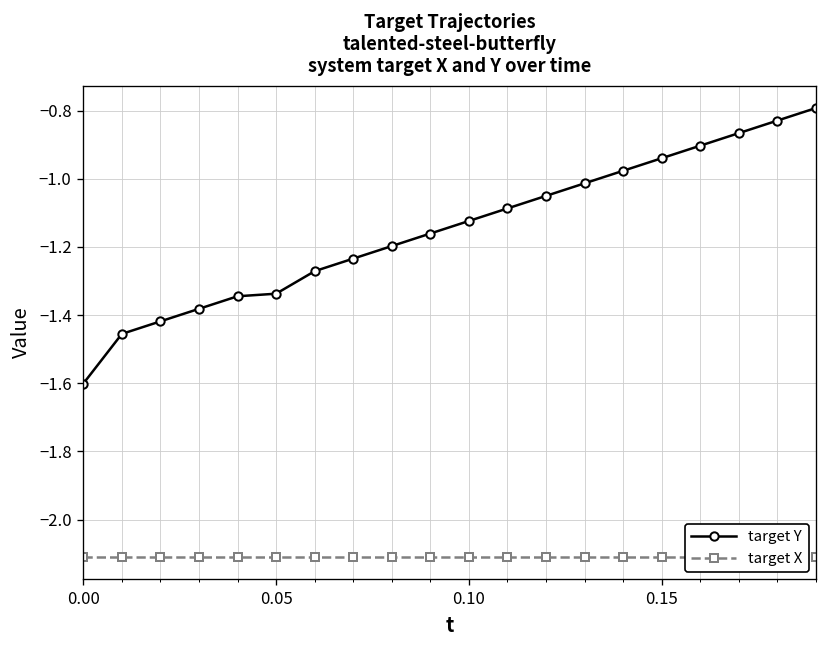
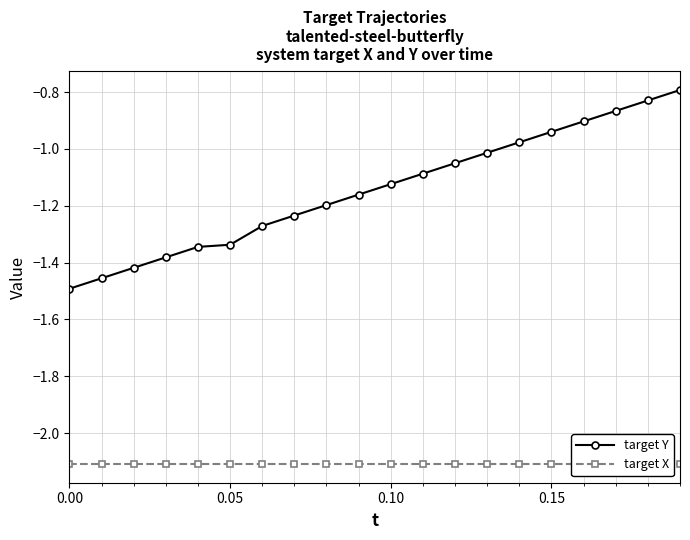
  {
    "target Y": {
-     "0.00": -1.60,
+     "0.00": -1.49,
      "0.05": -1.34,
      "0.10": -1.12,
      "0.15": -0.94
    },
    "target X": {
      "0.00": -2.11,
      "0.05": -2.11,
      "0.10": -2.11,
      "0.15": -2.11
    }
  }
